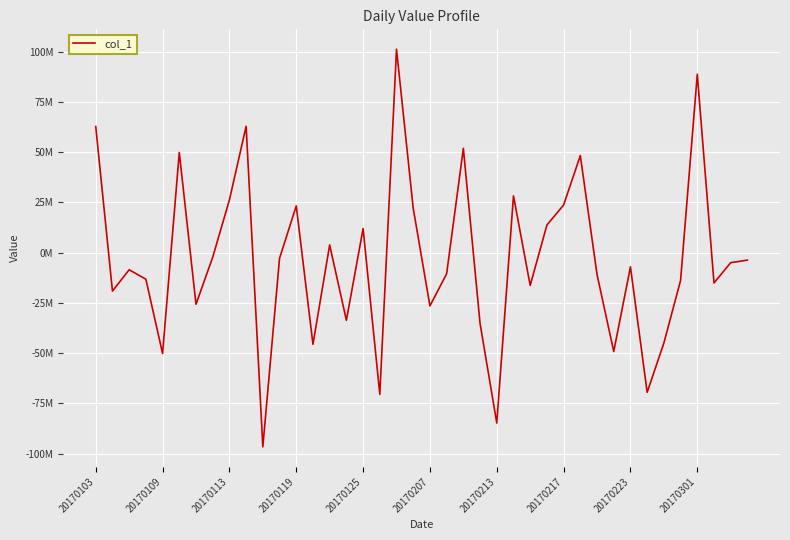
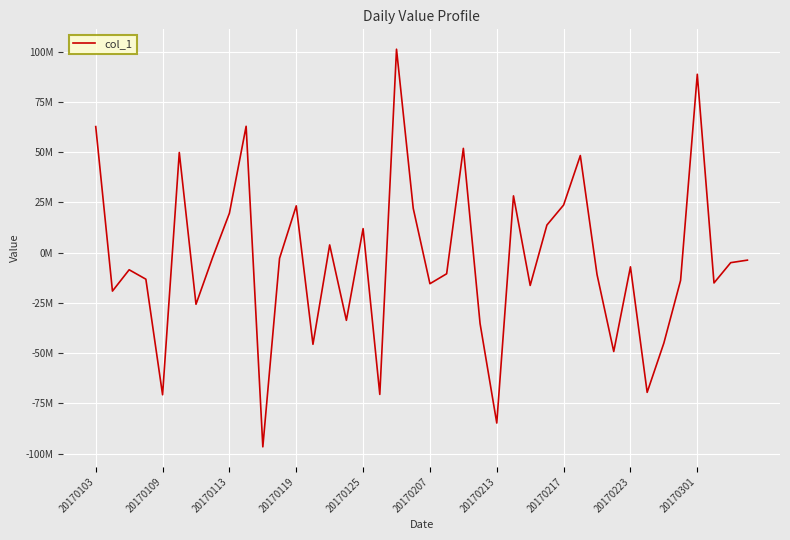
  {
    "20170103": 63000000,
-   "20170109": -50000000,
-   "20170113": 26000000,
+   "20170109": -71000000,
+   "20170113": 20000000,
    "20170119": 23000000,
    "20170125": 12000000,
-   "20170207": -26000000,
+   "20170207": -15000000,
    "20170213": -85000000,
    "20170217": 24000000,
    "20170223": -7000000,
    "20170301": 89000000
  }
